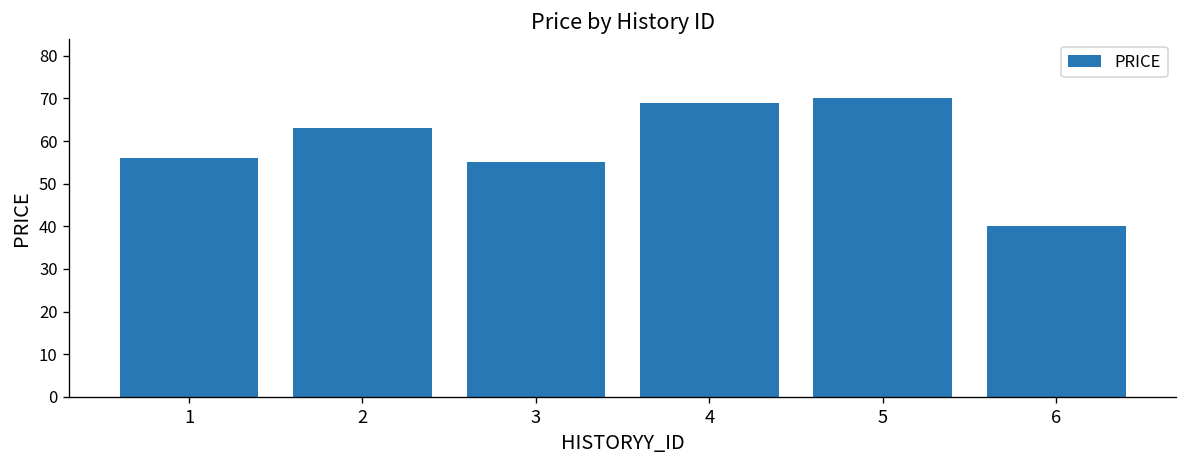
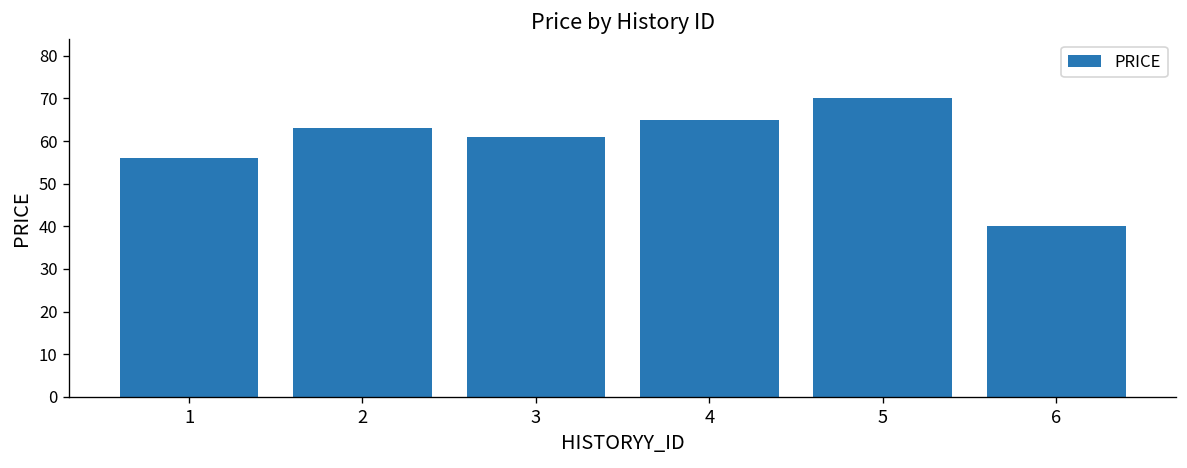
  {
    "1": 56,
    "2": 63,
-   "3": 55,
-   "4": 69,
+   "3": 61,
+   "4": 65,
    "5": 70,
    "6": 40
  }
